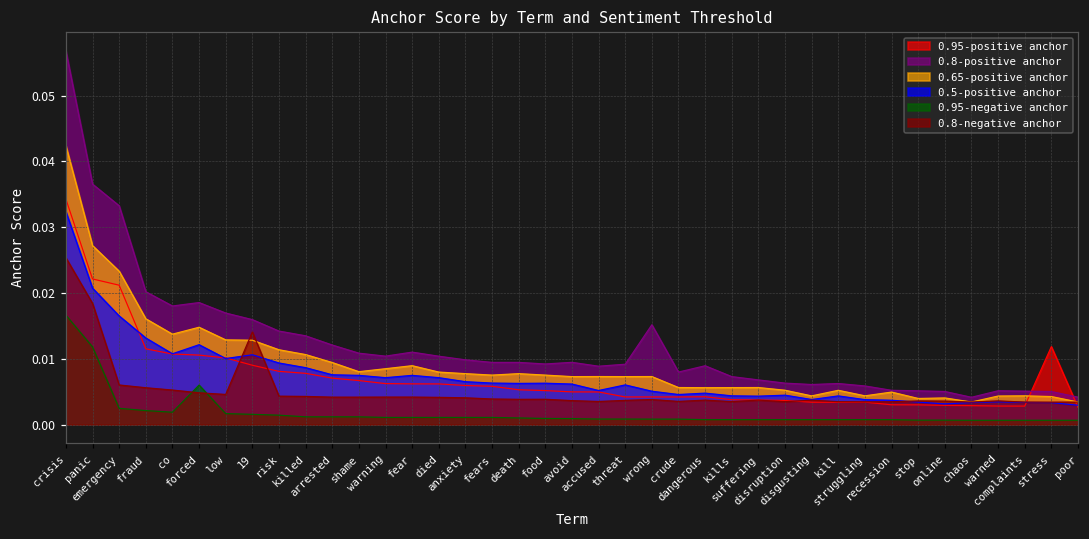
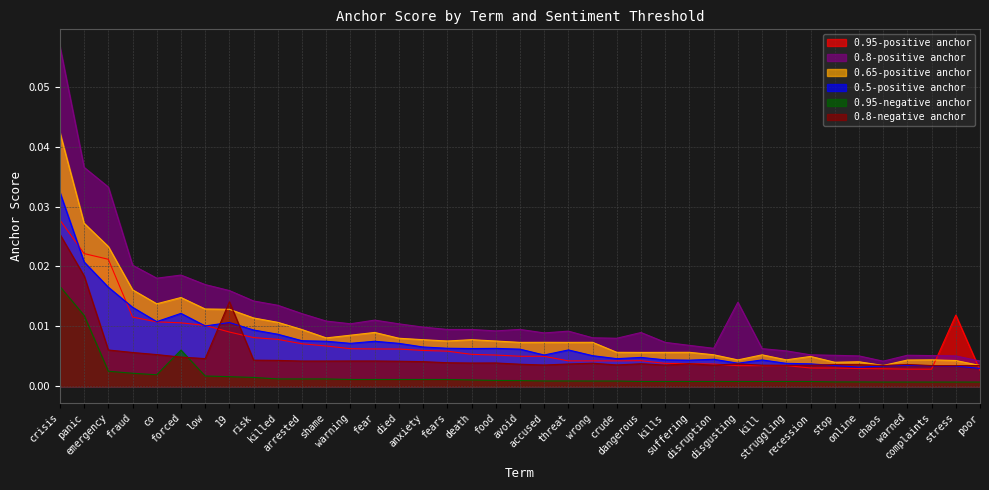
  {
    "0.95-positive anchor": {
-     "crisis": 0.034,
+     "crisis": 0.028,
      "panic": 0.022,
      "emergency": 0.021,
      "fraud": 0.012,
      "forced": 0.011,
      "19": 0.009,
      "risk": 0.008,
      "killed": 0.008,
      "arrested": 0.007,
      "shame": 0.007,
      "warning": 0.006,
      "fear": 0.006,
      "died": 0.006,
      "anxiety": 0.006,
      "fears": 0.006,
      "death": 0.005,
      "food": 0.005,
      "avoid": 0.005,
      "threat": 0.004,
      "dangerous": 0.004,
      "recession": 0.003,
      "chaos": 0.003,
      "warned": 0.003,
      "complaints": 0.003,
      "stress": 0.012
    },
    "0.8-positive anchor": {
      "crisis": 0.057,
      "panic": 0.037,
      "emergency": 0.033,
      "fraud": 0.020,
      "co": 0.018,
      "forced": 0.019,
      "low": 0.017,
      "19": 0.016,
      "risk": 0.014,
      "killed": 0.014,
      "arrested": 0.012,
      "shame": 0.011,
      "warning": 0.010,
      "fear": 0.011,
      "died": 0.010,
      "anxiety": 0.010,
      "fears": 0.009,
      "death": 0.009,
      "food": 0.009,
      "avoid": 0.009,
      "accused": 0.009,
      "threat": 0.009,
-     "wrong": 0.015,
+     "wrong": 0.008,
      "crude": 0.008,
      "dangerous": 0.009,
      "kills": 0.007,
      "suffering": 0.007,
      "disruption": 0.006,
-     "disgusting": 0.006,
+     "disgusting": 0.014,
      "kill": 0.006,
      "struggling": 0.006,
      "stop": 0.005,
      "online": 0.005,
      "chaos": 0.004,
      "warned": 0.005,
      "complaints": 0.005,
      "stress": 0.005,
      "poor": 0.004
    },
    "0.65-positive anchor": {
      "crisis": 0.042,
      "panic": 0.027,
      "emergency": 0.023,
      "fraud": 0.016,
      "co": 0.014,
      "forced": 0.015,
      "low": 0.013,
      "19": 0.013,
      "risk": 0.011,
      "killed": 0.011,
      "arrested": 0.009,
      "shame": 0.008,
      "warning": 0.009,
      "fear": 0.009,
      "died": 0.008,
      "anxiety": 0.008,
      "fears": 0.008,
      "death": 0.008,
      "food": 0.008,
      "avoid": 0.007,
      "accused": 0.007,
      "threat": 0.007,
      "wrong": 0.007,
      "crude": 0.006,
      "dangerous": 0.006,
      "kills": 0.006,
      "suffering": 0.006,
      "disruption": 0.005,
      "disgusting": 0.004,
      "kill": 0.005,
      "struggling": 0.004,
      "online": 0.004,
      "warned": 0.004,
      "complaints": 0.004,
      "stress": 0.004
    },
    "0.5-positive anchor": {
      "crisis": 0.032,
      "panic": 0.021,
      "emergency": 0.017,
      "fraud": 0.013,
      "forced": 0.012,
      "19": 0.011,
      "risk": 0.009,
      "killed": 0.009,
      "arrested": 0.008,
      "shame": 0.008,
      "warning": 0.007,
      "fear": 0.008,
      "died": 0.007,
      "anxiety": 0.007,
      "fears": 0.006,
      "death": 0.006,
      "food": 0.006,
      "avoid": 0.006,
      "threat": 0.006,
      "wrong": 0.005,
      "dangerous": 0.005,
      "kills": 0.004,
      "suffering": 0.004,
      "disruption": 0.004,
      "kill": 0.004
    },
    "0.95-negative anchor": {
      "crisis": 0.017,
      "panic": 0.012,
      "emergency": 0.002,
      "fraud": 0.002,
      "co": 0.002,
      "forced": 0.006,
      "low": 0.002,
      "19": 0.002,
      "risk": 0.001,
      "killed": 0.001,
      "arrested": 0.001,
      "shame": 0.001,
      "warning": 0.001,
      "fear": 0.001,
      "died": 0.001,
      "anxiety": 0.001,
      "fears": 0.001,
      "death": 0.001,
      "food": 0.001,
      "avoid": 0.001,
      "accused": 0.001,
      "threat": 0.001,
      "wrong": 0.001,
      "crude": 0.001,
      "dangerous": 0.001,
      "kills": 0.001,
      "suffering": 0.001,
      "disruption": 0.001,
      "disgusting": 0.001,
      "kill": 0.001,
      "struggling": 0.001,
      "recession": 0.001,
      "stop": 0.001,
      "online": 0.001,
      "chaos": 0.001,
      "warned": 0.001,
      "complaints": 0.001,
      "stress": 0.001,
      "poor": 0.001
    },
    "0.8-negative anchor": {
      "crisis": 0.025,
      "panic": 0.018,
      "emergency": 0.006,
      "fraud": 0.006,
      "co": 0.005,
      "forced": 0.005,
      "low": 0.005,
      "19": 0.014,
      "risk": 0.004,
      "killed": 0.004,
      "arrested": 0.004,
      "shame": 0.004,
      "warning": 0.004,
      "fear": 0.004,
      "died": 0.004,
      "anxiety": 0.004,
      "fears": 0.004,
      "death": 0.004,
      "food": 0.004,
      "avoid": 0.004,
      "accused": 0.004,
      "threat": 0.004,
      "crude": 0.004,
      "dangerous": 0.004,
      "online": 0.004
    }
  }
